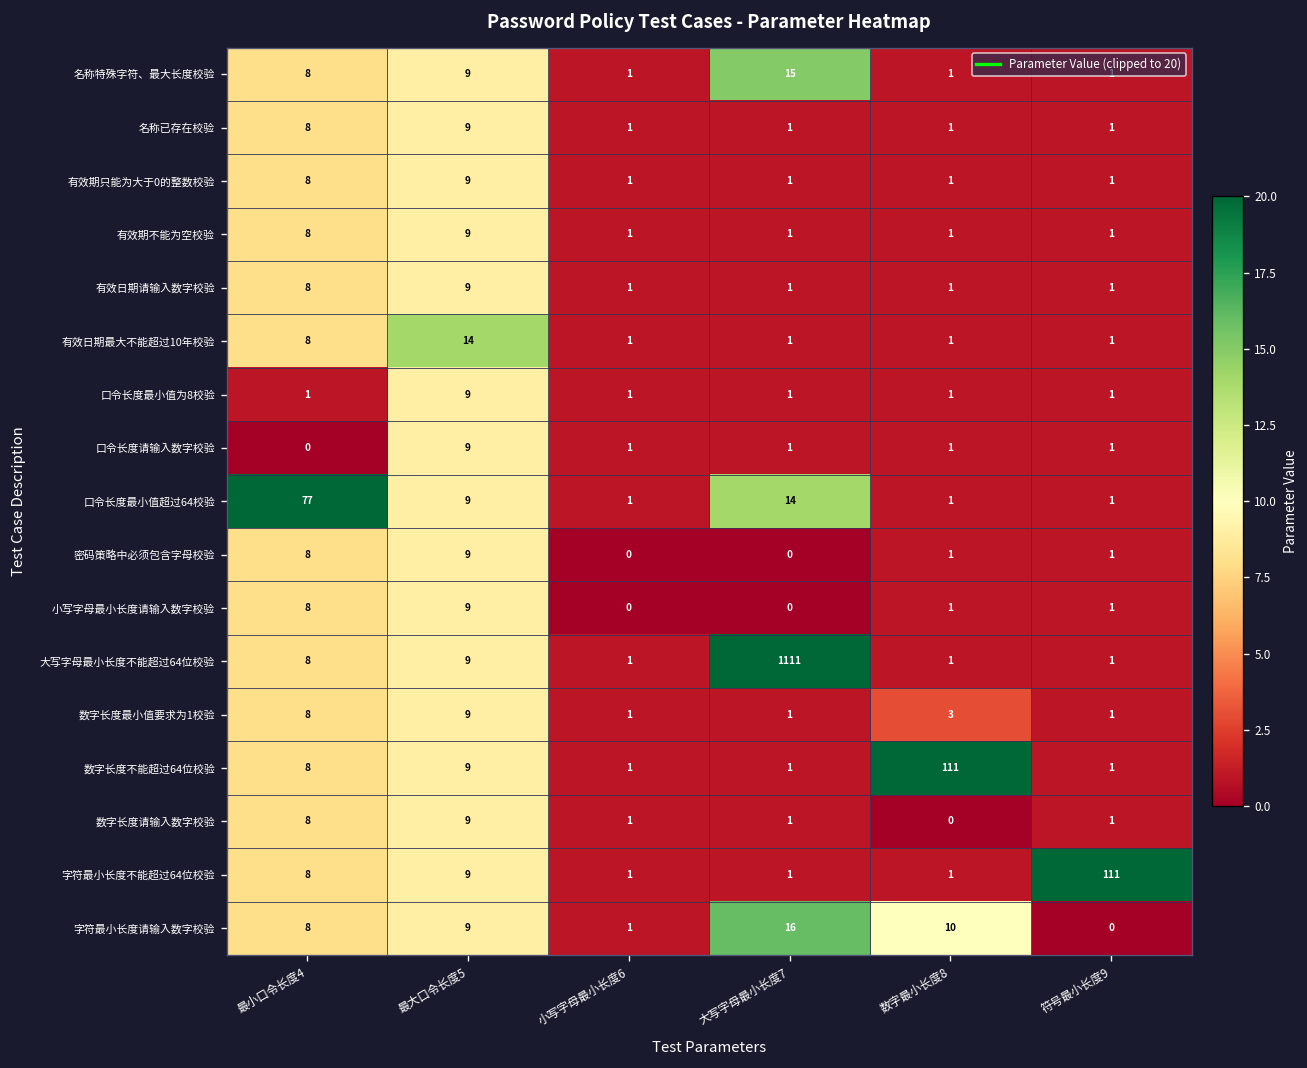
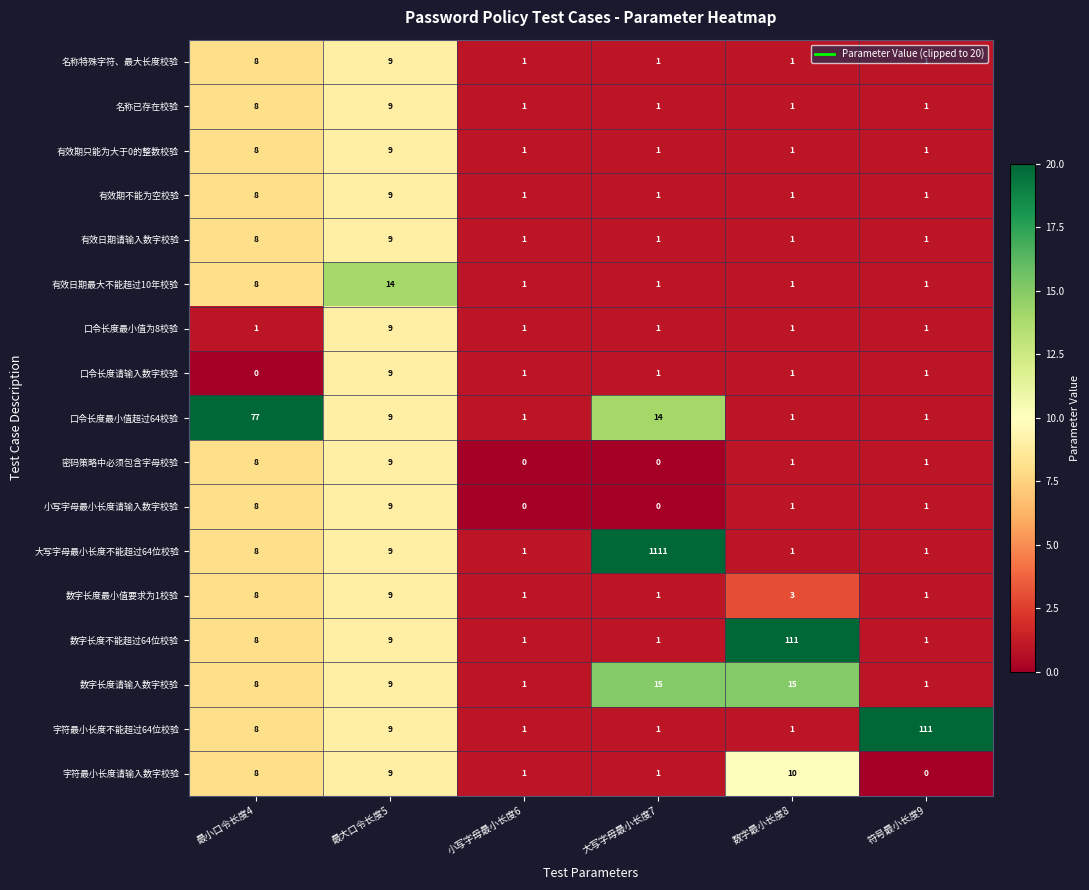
  {
    "名称特殊字符、最大长度校验": {
      "最小口令长度4": 8,
      "最大口令长度5": 9,
      "小写字母最小长度6": 1,
-     "大写字母最小长度7": 15,
+     "大写字母最小长度7": 1,
      "数字最小长度8": 1
    },
    "名称已存在校验": {
      "最小口令长度4": 8,
      "最大口令长度5": 9,
      "小写字母最小长度6": 1,
      "大写字母最小长度7": 1,
      "数字最小长度8": 1,
      "符号最小长度9": 1
    },
    "有效期只能为大于0的整数校验": {
      "最小口令长度4": 8,
      "最大口令长度5": 9,
      "小写字母最小长度6": 1,
      "大写字母最小长度7": 1,
      "数字最小长度8": 1,
      "符号最小长度9": 1
    },
    "有效期不能为空校验": {
      "最小口令长度4": 8,
      "最大口令长度5": 9,
      "小写字母最小长度6": 1,
      "大写字母最小长度7": 1,
      "数字最小长度8": 1,
      "符号最小长度9": 1
    },
    "有效日期请输入数字校验": {
      "最小口令长度4": 8,
      "最大口令长度5": 9,
      "小写字母最小长度6": 1,
      "大写字母最小长度7": 1,
      "数字最小长度8": 1,
      "符号最小长度9": 1
    },
    "有效日期最大不能超过10年校验": {
      "最小口令长度4": 8,
      "最大口令长度5": 14,
      "小写字母最小长度6": 1,
      "大写字母最小长度7": 1,
      "数字最小长度8": 1,
      "符号最小长度9": 1
    },
    "口令长度最小值为8校验": {
      "最小口令长度4": 1,
      "最大口令长度5": 9,
      "小写字母最小长度6": 1,
      "大写字母最小长度7": 1,
      "数字最小长度8": 1,
      "符号最小长度9": 1
    },
    "口令长度请输入数字校验": {
      "最小口令长度4": 0,
      "最大口令长度5": 9,
      "小写字母最小长度6": 1,
      "大写字母最小长度7": 1,
      "数字最小长度8": 1,
      "符号最小长度9": 1
    },
    "口令长度最小值超过64校验": {
      "最小口令长度4": 77,
      "最大口令长度5": 9,
      "小写字母最小长度6": 1,
      "大写字母最小长度7": 14,
      "数字最小长度8": 1,
      "符号最小长度9": 1
    },
    "密码策略中必须包含字母校验": {
      "最小口令长度4": 8,
      "最大口令长度5": 9,
      "小写字母最小长度6": 0,
      "大写字母最小长度7": 0,
      "数字最小长度8": 1,
      "符号最小长度9": 1
    },
    "小写字母最小长度请输入数字校验": {
      "最小口令长度4": 8,
      "最大口令长度5": 9,
      "小写字母最小长度6": 0,
      "大写字母最小长度7": 0,
      "数字最小长度8": 1,
      "符号最小长度9": 1
    },
    "大写字母最小长度不能超过64位校验": {
      "最小口令长度4": 8,
      "最大口令长度5": 9,
      "小写字母最小长度6": 1,
      "大写字母最小长度7": 1111,
      "数字最小长度8": 1,
      "符号最小长度9": 1
    },
    "数字长度最小值要求为1校验": {
      "最小口令长度4": 8,
      "最大口令长度5": 9,
      "小写字母最小长度6": 1,
      "大写字母最小长度7": 1,
      "数字最小长度8": 3,
      "符号最小长度9": 1
    },
    "数字长度不能超过64位校验": {
      "最小口令长度4": 8,
      "最大口令长度5": 9,
      "小写字母最小长度6": 1,
      "大写字母最小长度7": 1,
      "数字最小长度8": 111,
      "符号最小长度9": 1
    },
    "数字长度请输入数字校验": {
      "最小口令长度4": 8,
      "最大口令长度5": 9,
      "小写字母最小长度6": 1,
-     "大写字母最小长度7": 1,
-     "数字最小长度8": 0,
+     "大写字母最小长度7": 15,
+     "数字最小长度8": 15,
      "符号最小长度9": 1
    },
    "字符最小长度不能超过64位校验": {
      "最小口令长度4": 8,
      "最大口令长度5": 9,
      "小写字母最小长度6": 1,
      "大写字母最小长度7": 1,
      "数字最小长度8": 1,
      "符号最小长度9": 111
    },
    "字符最小长度请输入数字校验": {
      "最小口令长度4": 8,
      "最大口令长度5": 9,
      "小写字母最小长度6": 1,
-     "大写字母最小长度7": 16,
+     "大写字母最小长度7": 1,
      "数字最小长度8": 10,
      "符号最小长度9": 0
    }
  }
